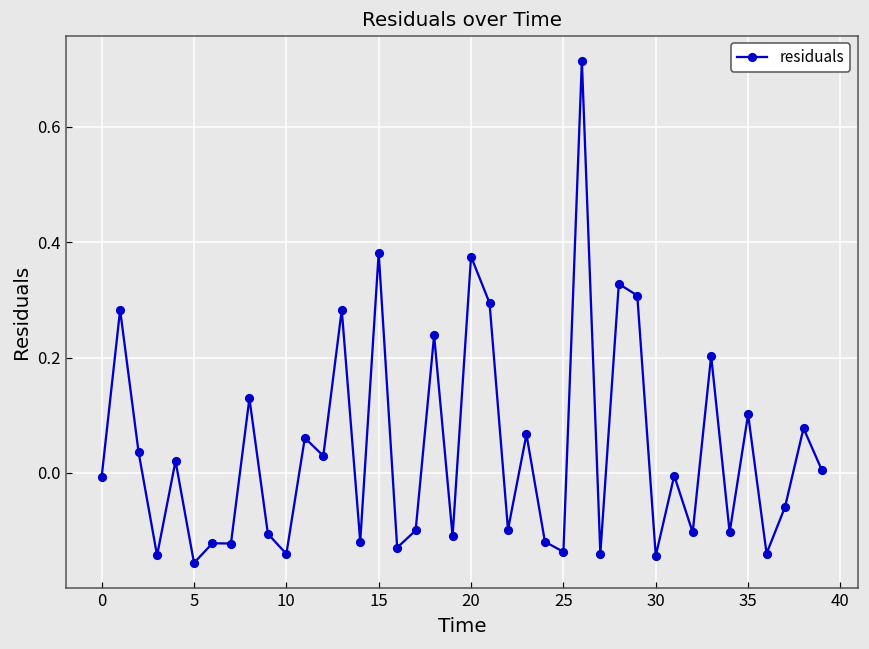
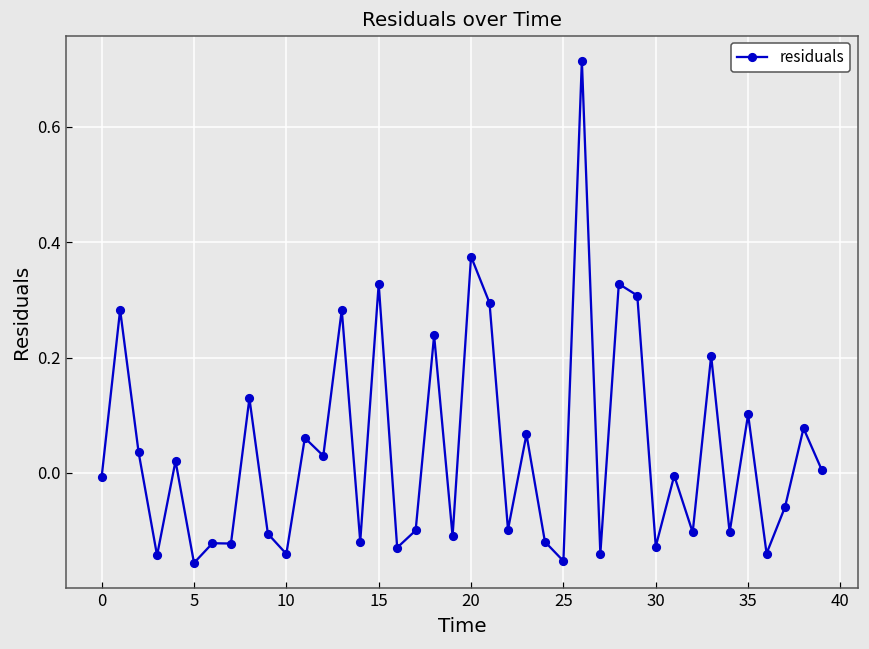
  {
    "0": -0.01,
    "5": -0.16,
    "10": -0.14,
-   "15": 0.38,
+   "15": 0.33,
    "20": 0.38,
-   "25": -0.14,
-   "30": -0.14,
+   "25": -0.15,
+   "30": -0.13,
    "35": 0.10
  }
